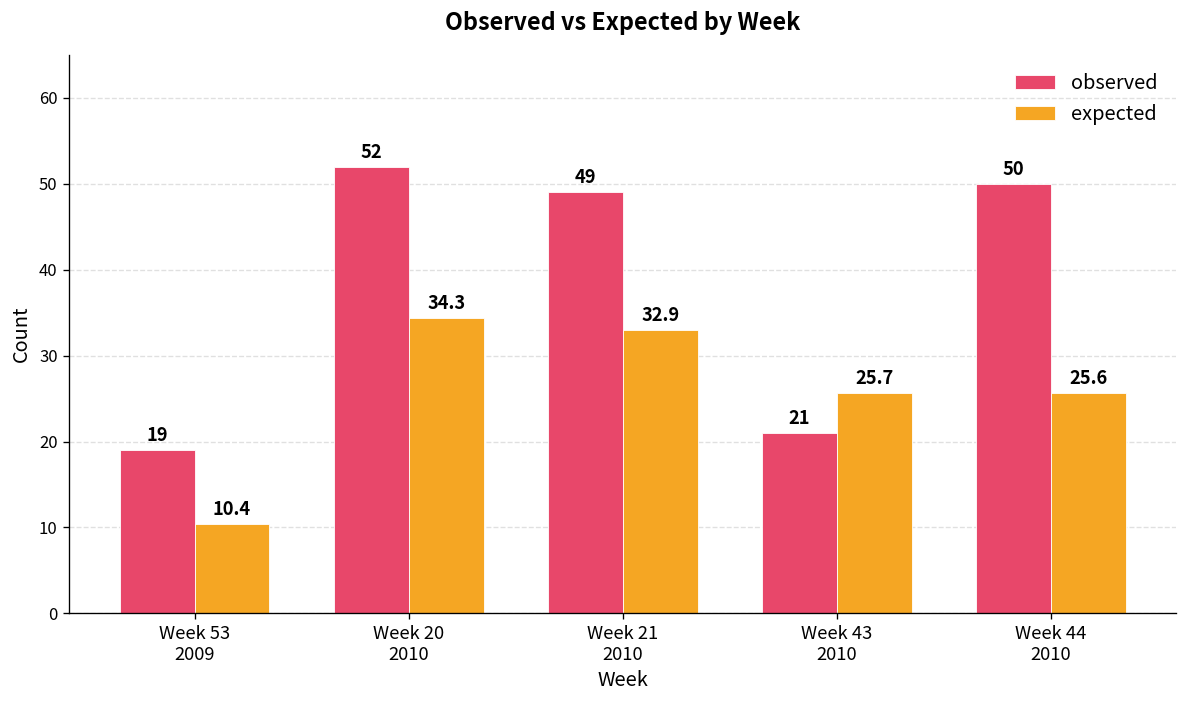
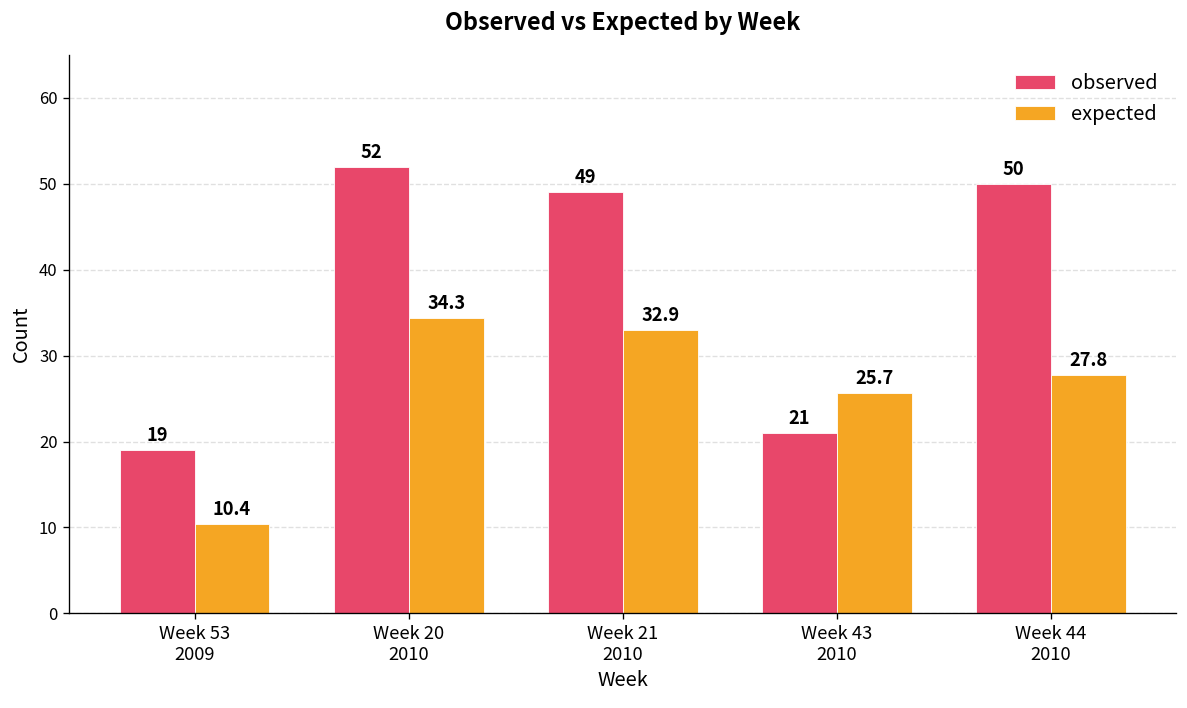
  {
    "observed": {
      "Week 53 2009": 19,
      "Week 20 2010": 52,
      "Week 21 2010": 49,
      "Week 43 2010": 21,
      "Week 44 2010": 50
    },
    "expected": {
      "Week 53 2009": 10.4,
      "Week 20 2010": 34.3,
      "Week 21 2010": 32.9,
      "Week 43 2010": 25.7,
-     "Week 44 2010": 25.6
+     "Week 44 2010": 27.8
    }
  }
